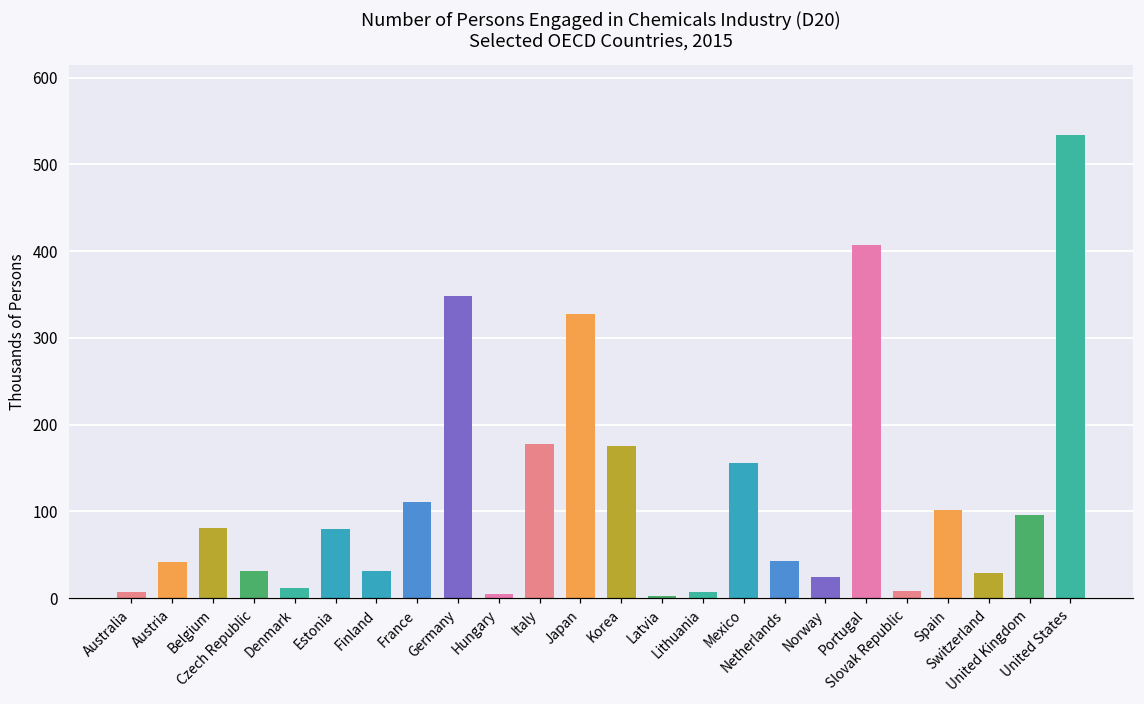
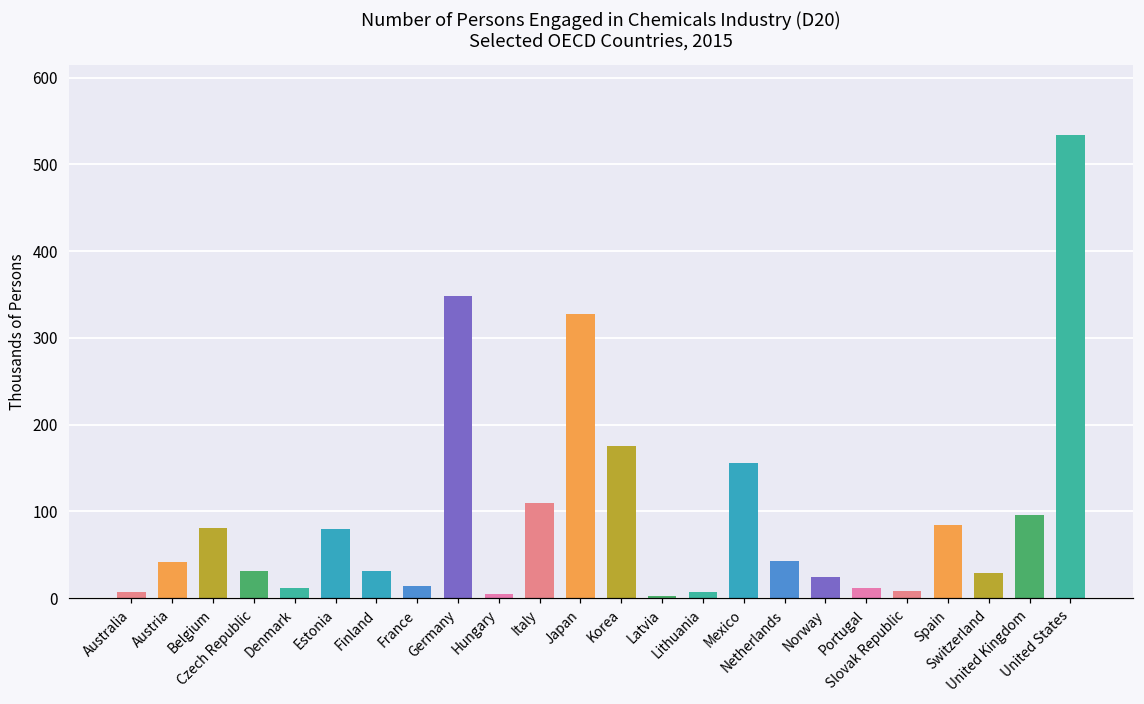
  {
    "Australia": 10,
    "Austria": 40,
    "Belgium": 80,
    "Czech Republic": 30,
    "Denmark": 10,
    "Estonia": 80,
    "Finland": 30,
-   "France": 110,
+   "France": 10,
    "Germany": 350,
    "Hungary": 10,
-   "Italy": 180,
+   "Italy": 110,
    "Japan": 330,
    "Korea": 180,
    "Lithuania": 10,
    "Mexico": 160,
    "Netherlands": 40,
    "Norway": 20,
-   "Portugal": 410,
+   "Portugal": 10,
    "Slovak Republic": 10,
-   "Spain": 100,
+   "Spain": 80,
    "Switzerland": 30,
    "United Kingdom": 100,
    "United States": 530
  }
